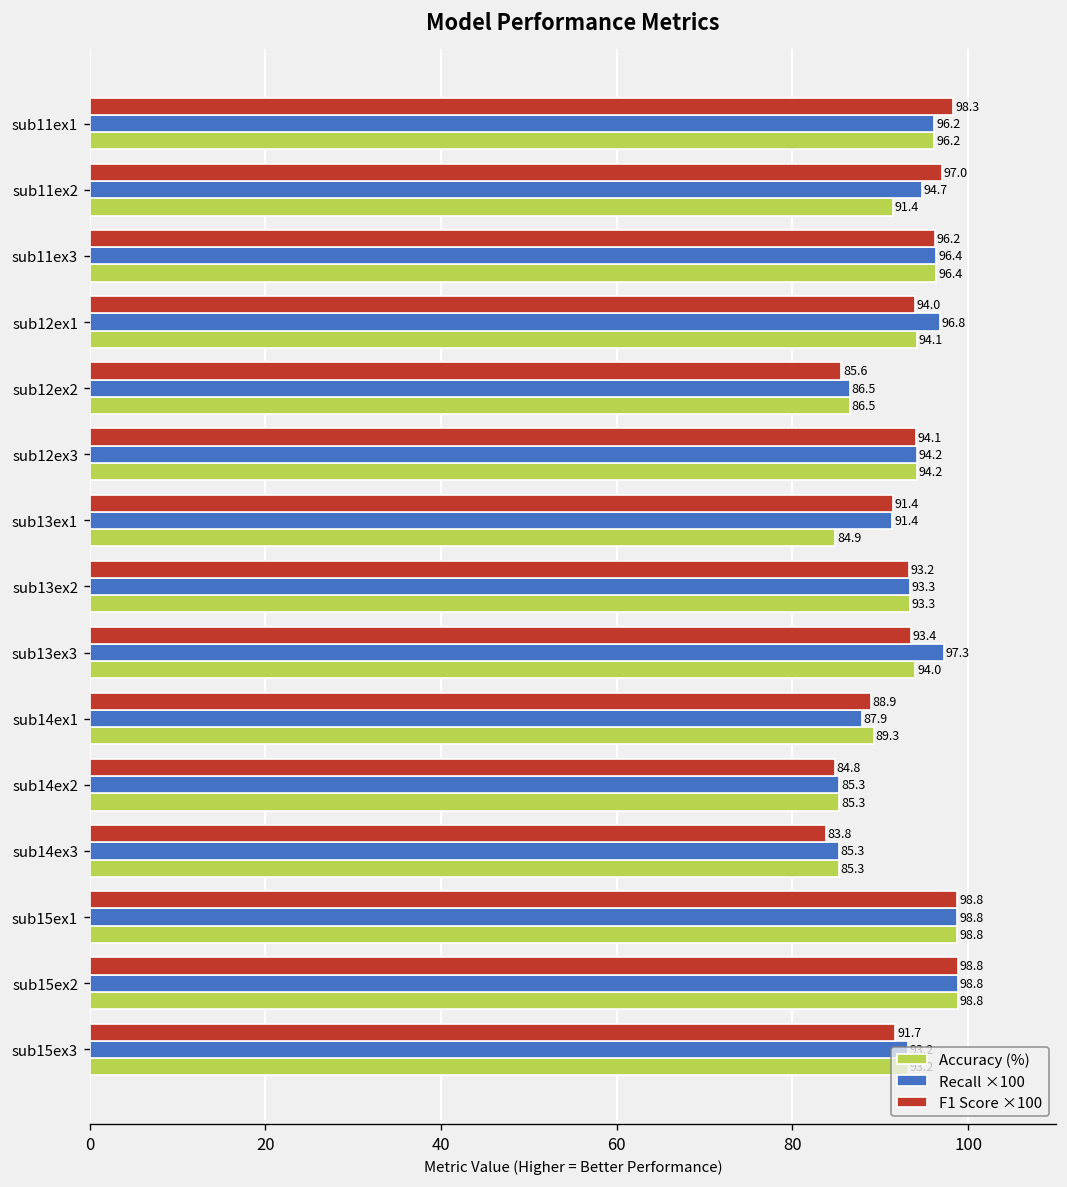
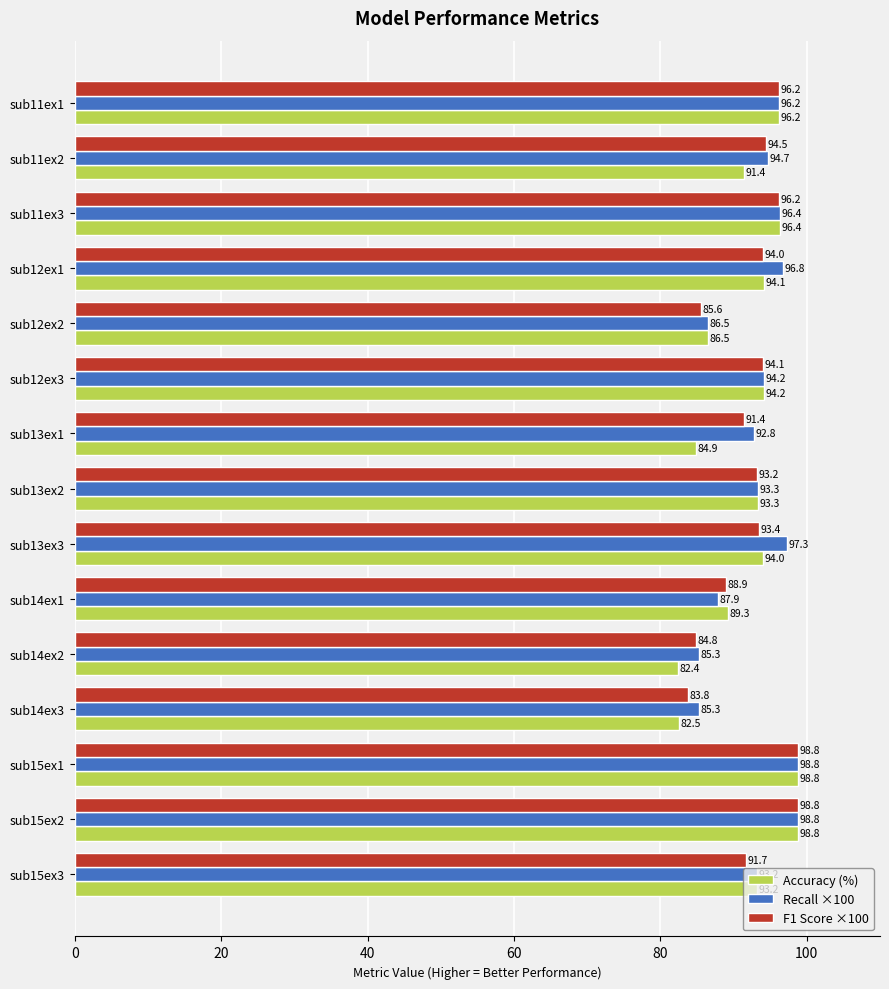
  {
    "Accuracy (%)": {
      "sub11ex1": 96.2,
      "sub11ex2": 91.4,
      "sub11ex3": 96.4,
      "sub12ex1": 94.1,
      "sub12ex2": 86.5,
      "sub12ex3": 94.2,
      "sub13ex1": 84.9,
      "sub13ex2": 93.3,
      "sub13ex3": 94.0,
      "sub14ex1": 89.3,
-     "sub14ex2": 85.3,
-     "sub14ex3": 85.3,
+     "sub14ex2": 82.4,
+     "sub14ex3": 82.5,
      "sub15ex1": 98.8,
      "sub15ex2": 98.8
    },
    "Recall ×100": {
      "sub11ex1": 96.2,
      "sub11ex2": 94.7,
      "sub11ex3": 96.4,
      "sub12ex1": 96.8,
      "sub12ex2": 86.5,
      "sub12ex3": 94.2,
-     "sub13ex1": 91.4,
+     "sub13ex1": 92.8,
      "sub13ex2": 93.3,
      "sub13ex3": 97.3,
      "sub14ex1": 87.9,
      "sub14ex2": 85.3,
      "sub14ex3": 85.3,
      "sub15ex1": 98.8,
      "sub15ex2": 98.8
    },
    "F1 Score ×100": {
-     "sub11ex1": 98.3,
-     "sub11ex2": 97.0,
+     "sub11ex1": 96.2,
+     "sub11ex2": 94.5,
      "sub11ex3": 96.2,
      "sub12ex1": 94.0,
      "sub12ex2": 85.6,
      "sub12ex3": 94.1,
      "sub13ex1": 91.4,
      "sub13ex2": 93.2,
      "sub13ex3": 93.4,
      "sub14ex1": 88.9,
      "sub14ex2": 84.8,
      "sub14ex3": 83.8,
      "sub15ex1": 98.8,
      "sub15ex2": 98.8,
      "sub15ex3": 91.7
    }
  }
